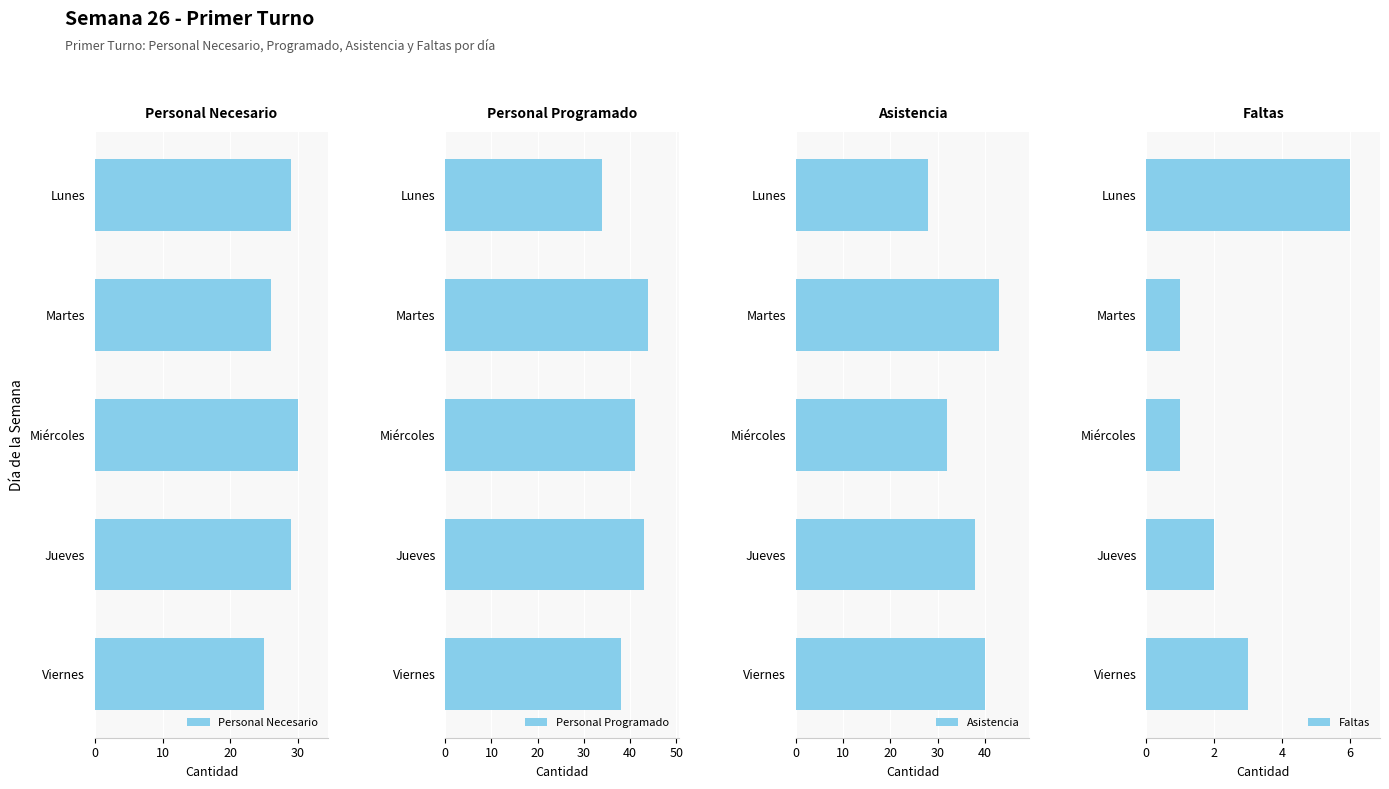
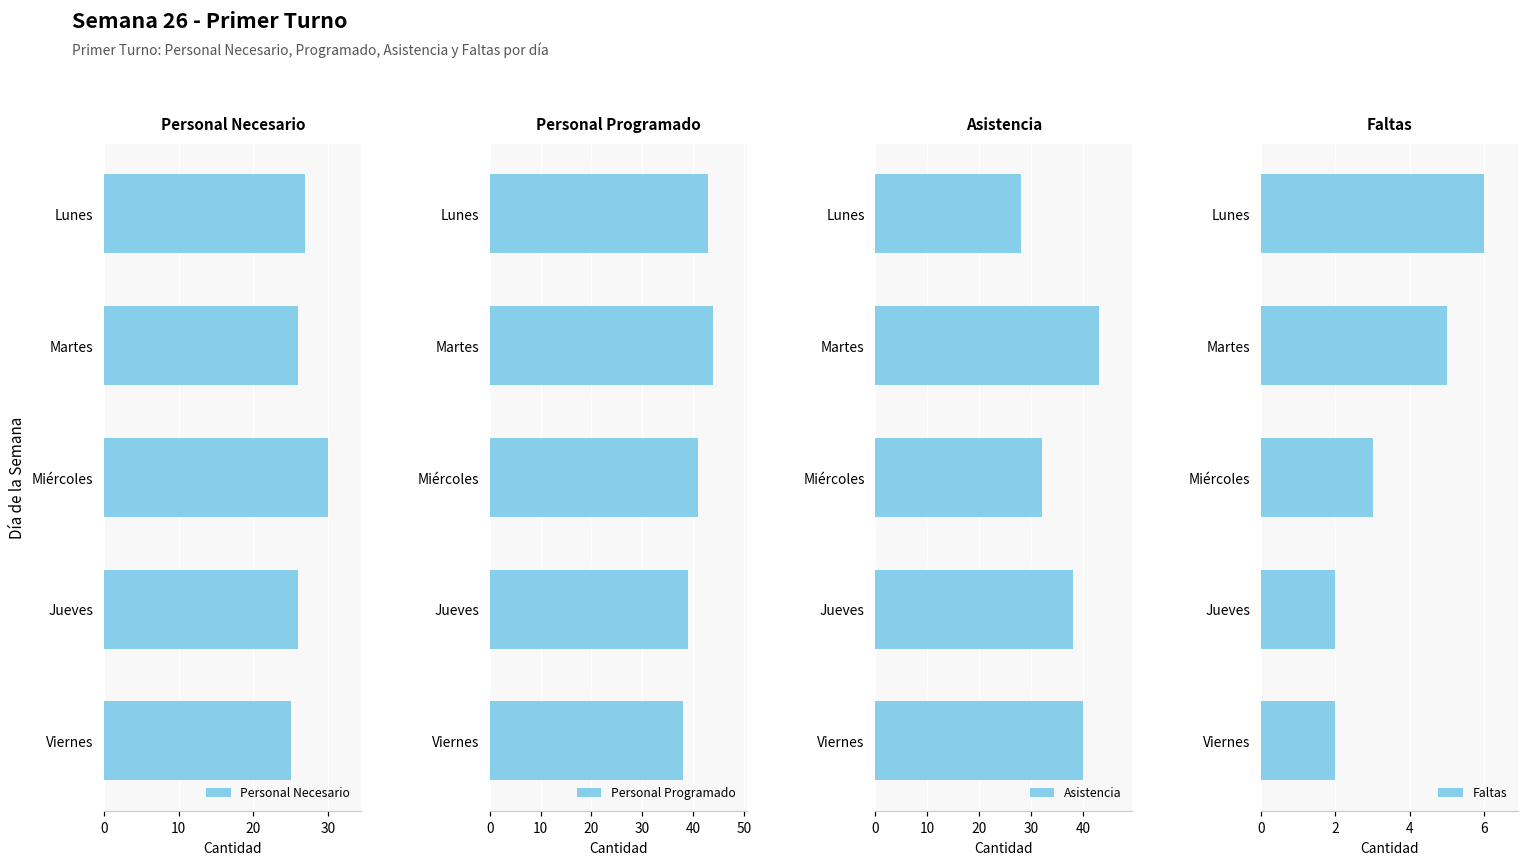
  {
    "Personal Necesario": {
-     "Lunes": 29,
+     "Lunes": 27,
      "Martes": 26,
      "Miércoles": 30,
-     "Jueves": 29,
+     "Jueves": 26,
      "Viernes": 25
    },
    "Personal Programado": {
-     "Lunes": 34,
+     "Lunes": 43,
      "Martes": 44,
      "Miércoles": 41,
-     "Jueves": 43,
+     "Jueves": 39,
      "Viernes": 38
    },
    "Asistencia": {
      "Lunes": 28,
      "Martes": 43,
      "Miércoles": 32,
      "Jueves": 38,
      "Viernes": 40
    },
    "Faltas": {
      "Lunes": 6,
-     "Martes": 1,
-     "Miércoles": 1,
+     "Martes": 5,
+     "Miércoles": 3,
      "Jueves": 2,
-     "Viernes": 3
+     "Viernes": 2
    }
  }
